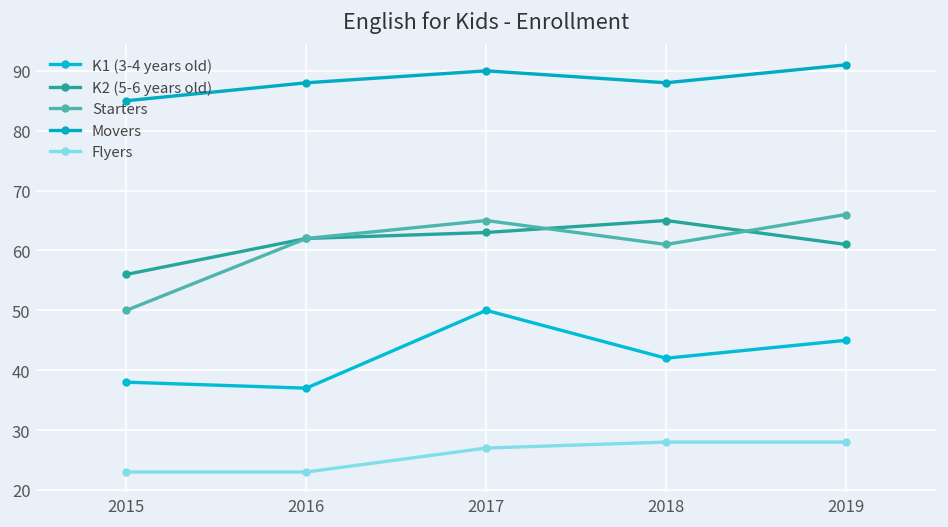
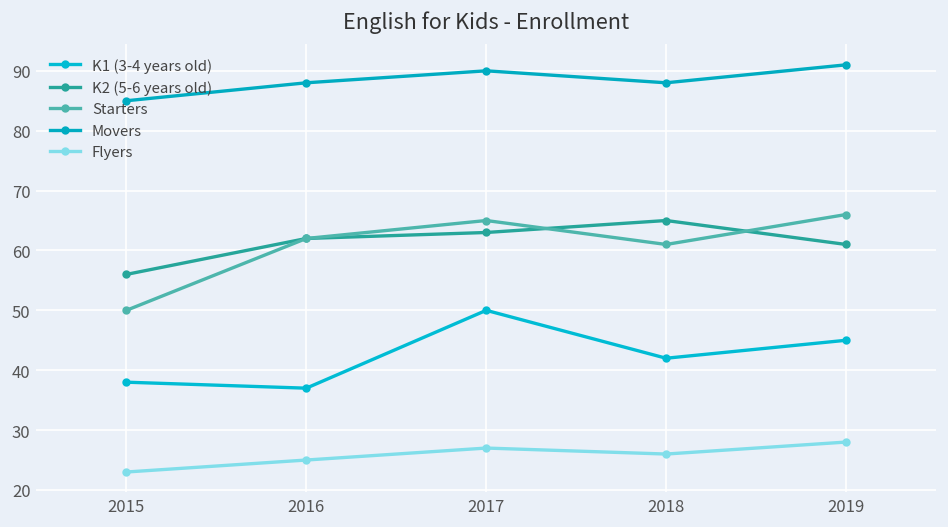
  {
    "Flyers": {
      "2015": 23,
-     "2016": 23,
+     "2016": 25,
      "2017": 27,
-     "2018": 28,
+     "2018": 26,
      "2019": 28
    }
  }
